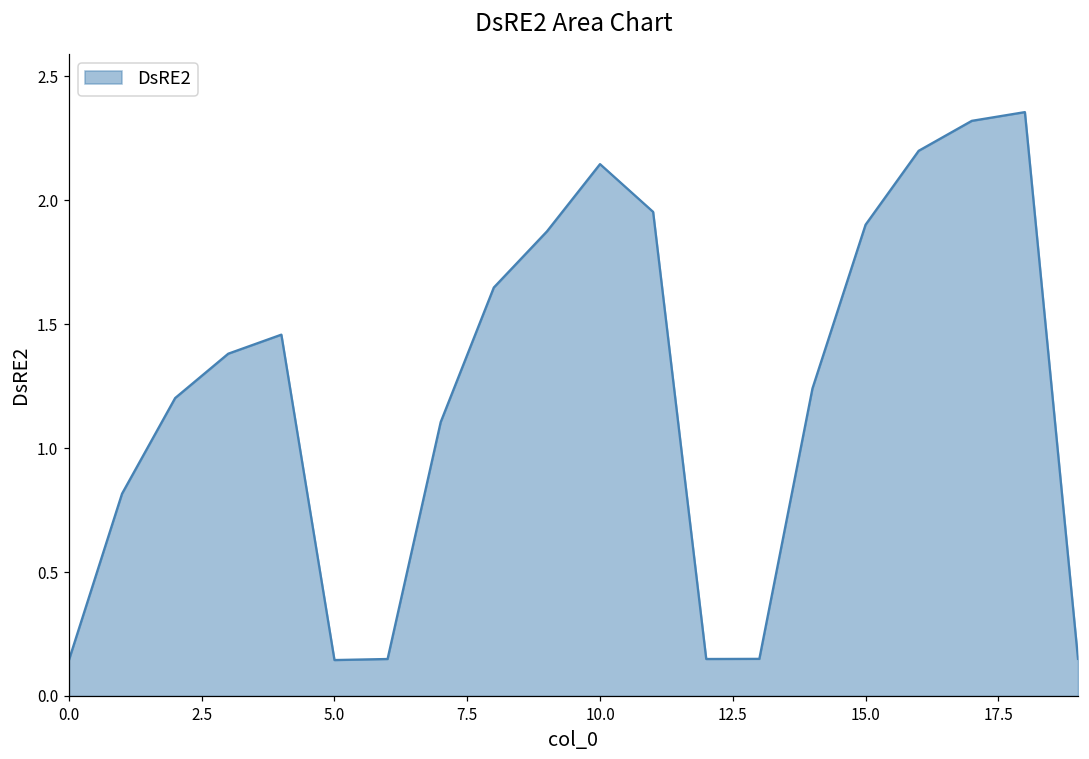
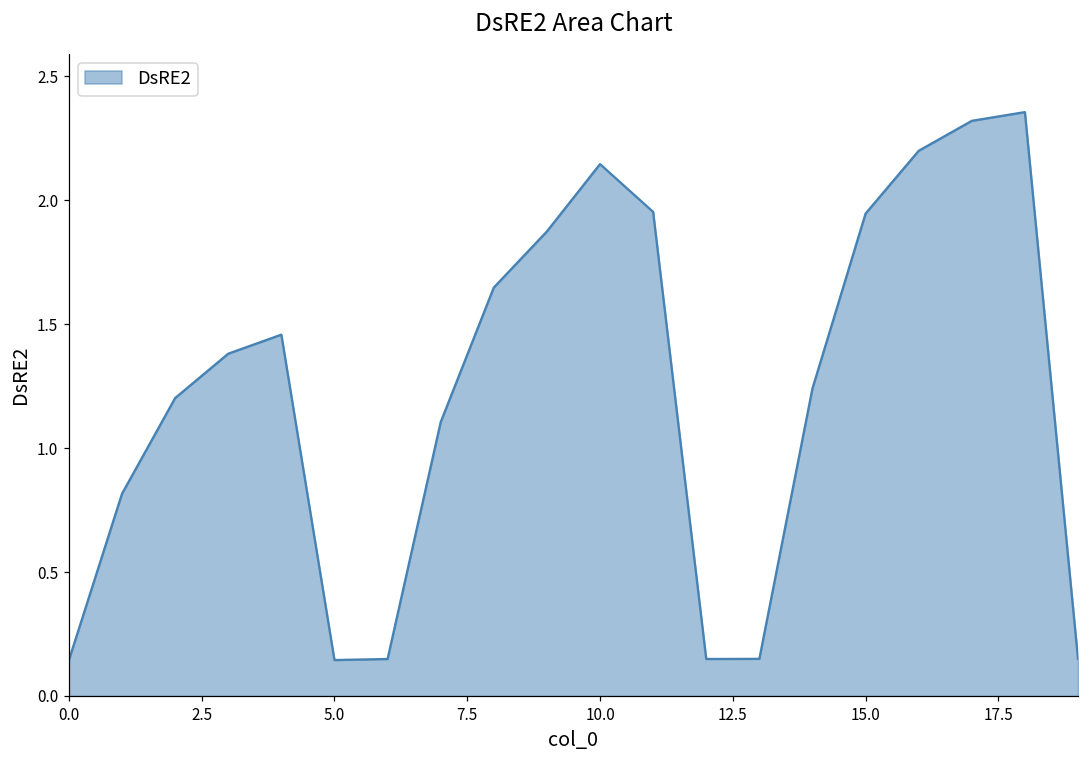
  {
    "0.0": 0.14,
    "5.0": 0.14,
    "10.0": 2.14,
-   "15.0": 1.90
+   "15.0": 1.95
  }
